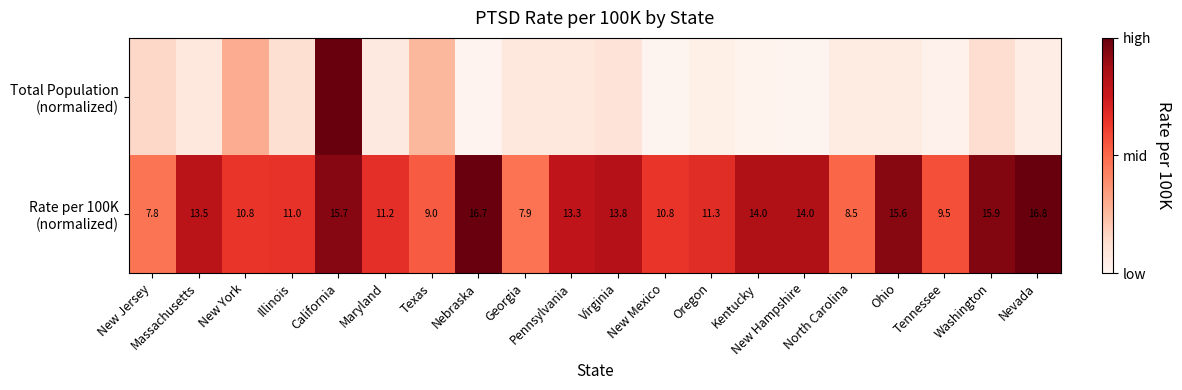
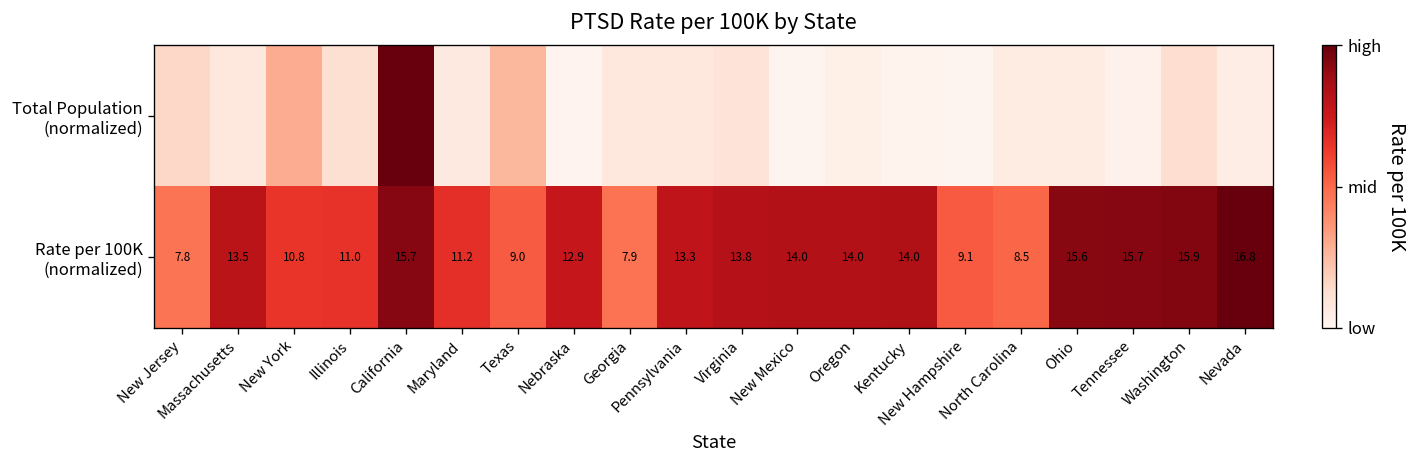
  {
    "Rate per 100K (normalized)": {
      "New Jersey": 7.8,
      "Massachusetts": 13.5,
      "New York": 10.8,
      "Illinois": 11.0,
      "California": 15.7,
      "Maryland": 11.2,
      "Texas": 9.0,
-     "Nebraska": 16.7,
+     "Nebraska": 12.9,
      "Georgia": 7.9,
      "Pennsylvania": 13.3,
      "Virginia": 13.8,
-     "New Mexico": 10.8,
-     "Oregon": 11.3,
+     "New Mexico": 14.0,
+     "Oregon": 14.0,
      "Kentucky": 14.0,
-     "New Hampshire": 14.0,
+     "New Hampshire": 9.1,
      "North Carolina": 8.5,
      "Ohio": 15.6,
-     "Tennessee": 9.5,
+     "Tennessee": 15.7,
      "Washington": 15.9,
      "Nevada": 16.8
    }
  }
